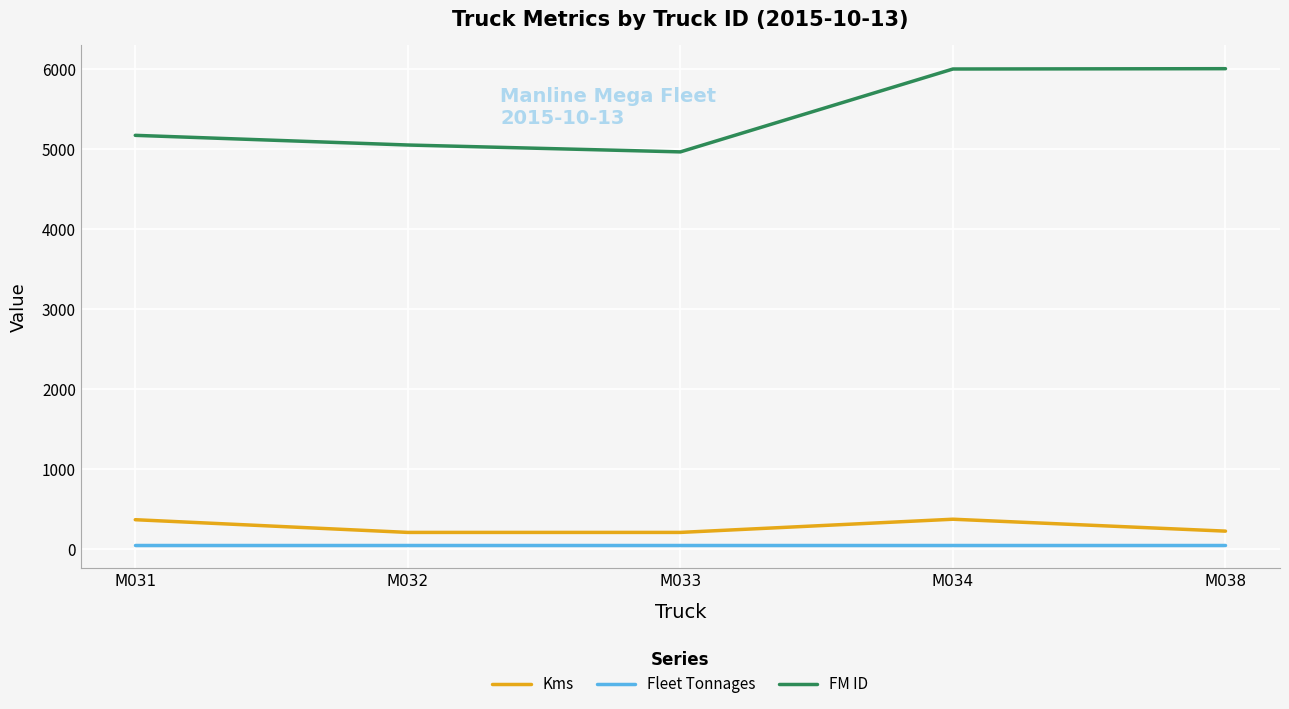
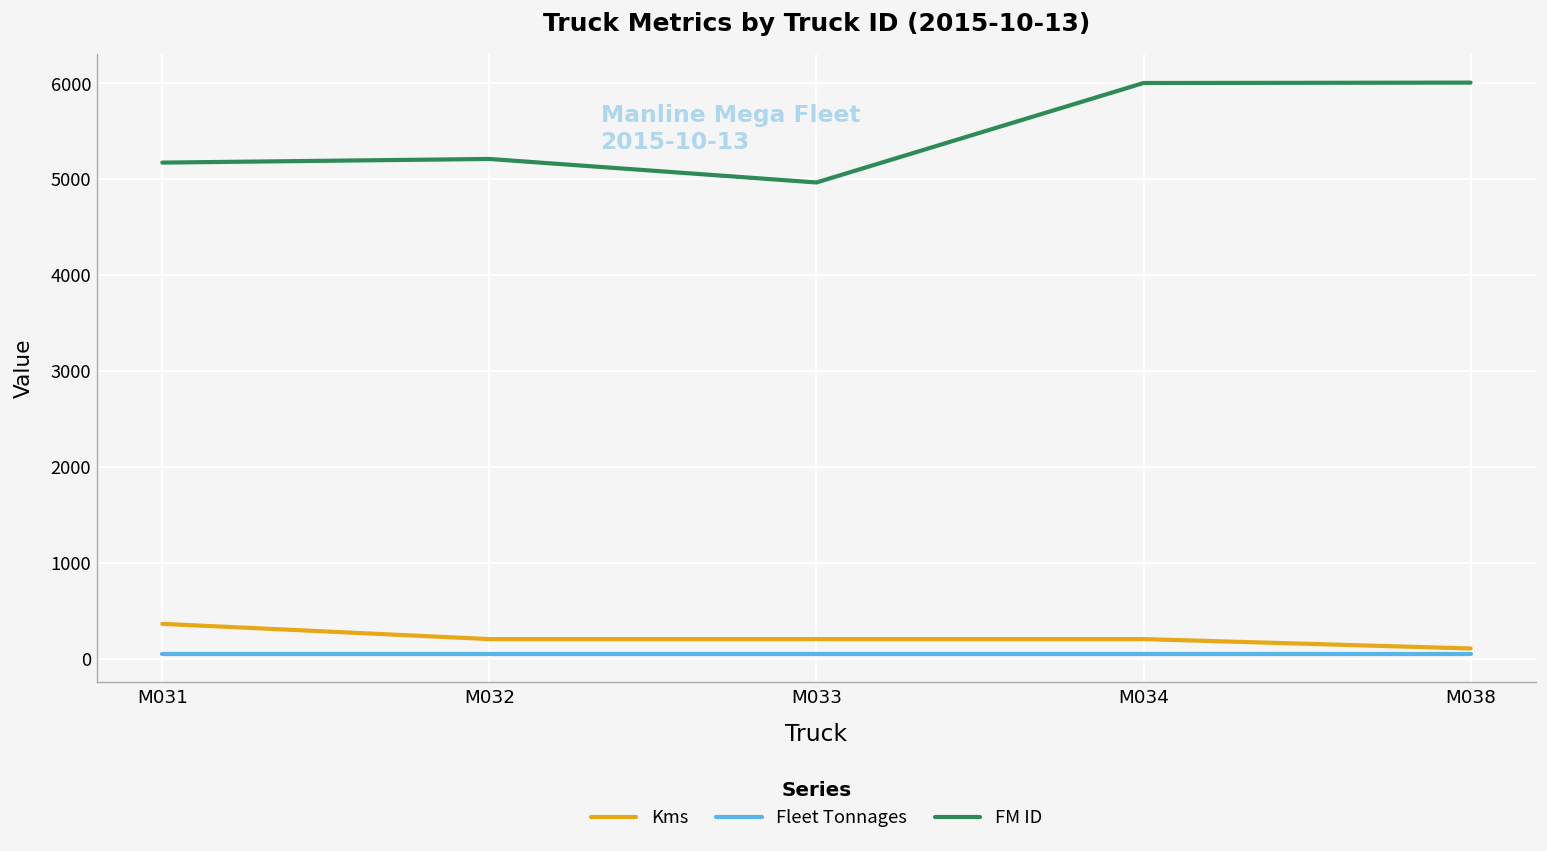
  {
    "Kms": {
      "M031": 400,
      "M032": 200,
      "M033": 200,
-     "M034": 400,
-     "M038": 200
+     "M034": 200,
+     "M038": 100
    },
    "Fleet Tonnages": {
      "M031": 100,
      "M032": 100,
      "M033": 100,
      "M034": 100,
      "M038": 100
    },
    "FM ID": {
      "M031": 5200,
-     "M032": 5100,
+     "M032": 5200,
      "M034": 6000,
      "M038": 6000
    }
  }
